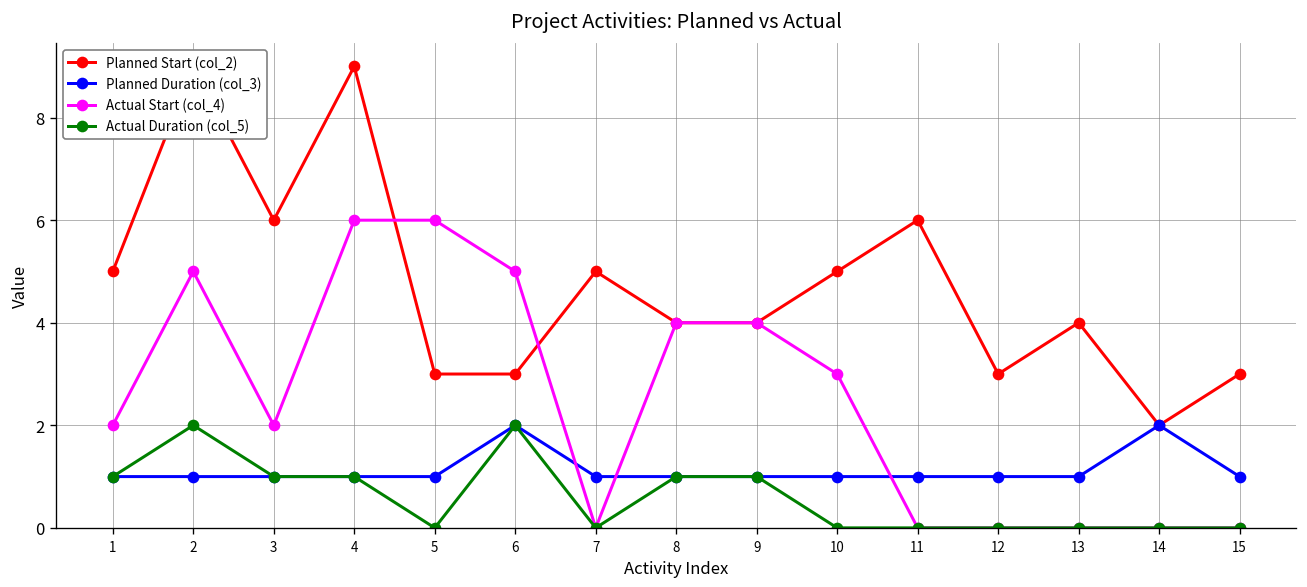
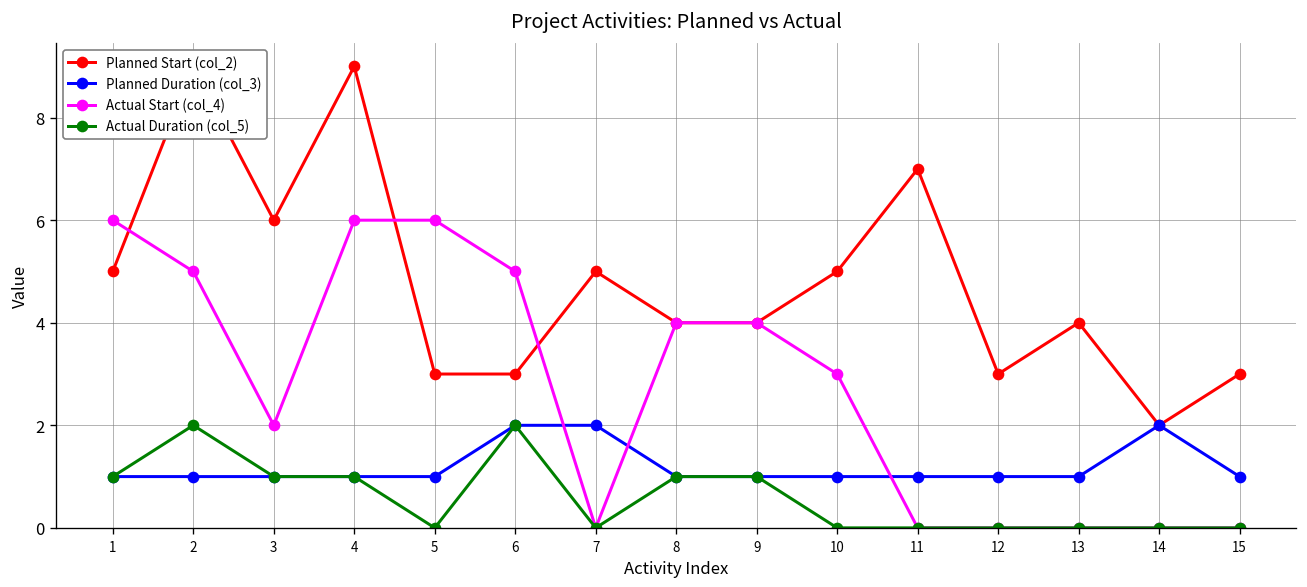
  {
    "Planned Start (col_2)": {
      "1": 5,
      "3": 6,
      "4": 9,
      "5": 3,
      "6": 3,
      "7": 5,
      "10": 5,
-     "11": 6,
+     "11": 7,
      "12": 3,
      "13": 4,
      "15": 3
    },
    "Planned Duration (col_3)": {
      "2": 1,
      "5": 1,
-     "7": 1,
+     "7": 2,
      "10": 1,
      "11": 1,
      "12": 1,
      "13": 1,
      "15": 1
    },
    "Actual Start (col_4)": {
-     "1": 2,
+     "1": 6,
      "2": 5,
      "3": 2,
      "4": 6,
      "5": 6,
      "6": 5,
      "10": 3
    },
    "Actual Duration (col_5)": {
      "2": 2,
      "5": 0,
      "10": 0
    }
  }
